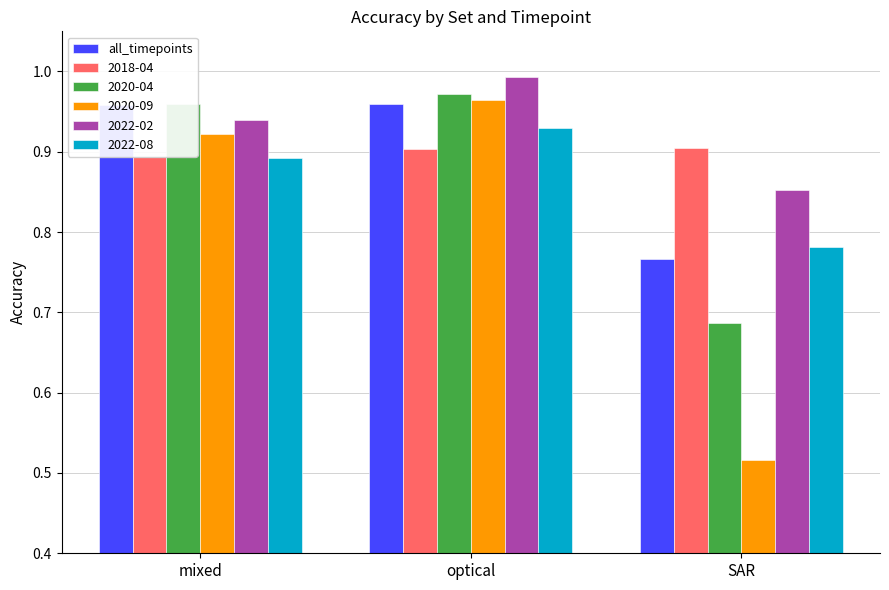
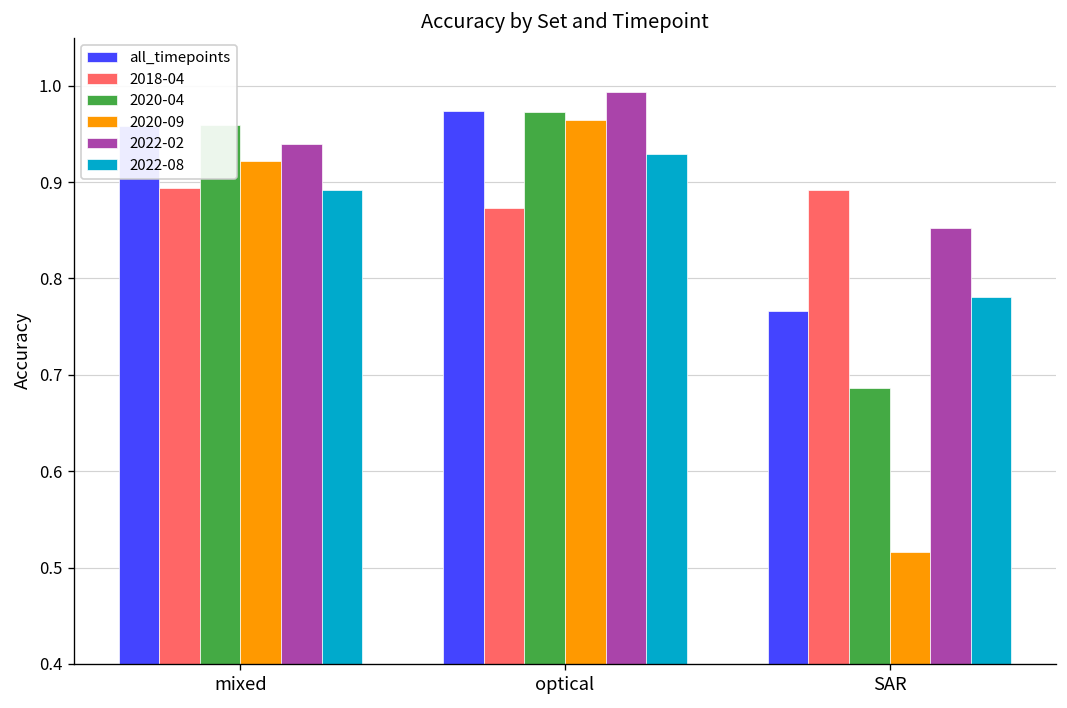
  {
    "all_timepoints": {
-     "optical": 0.96,
+     "optical": 0.97,
      "SAR": 0.77
    },
    "2018-04": {
-     "optical": 0.90,
-     "SAR": 0.90
+     "optical": 0.87,
+     "SAR": 0.89
    },
    "2020-04": {
      "optical": 0.97,
      "SAR": 0.69
    },
    "2020-09": {
      "mixed": 0.92,
      "optical": 0.96,
      "SAR": 0.52
    },
    "2022-02": {
      "mixed": 0.94,
      "optical": 0.99,
      "SAR": 0.85
    },
    "2022-08": {
      "mixed": 0.89,
      "optical": 0.93,
      "SAR": 0.78
    }
  }
